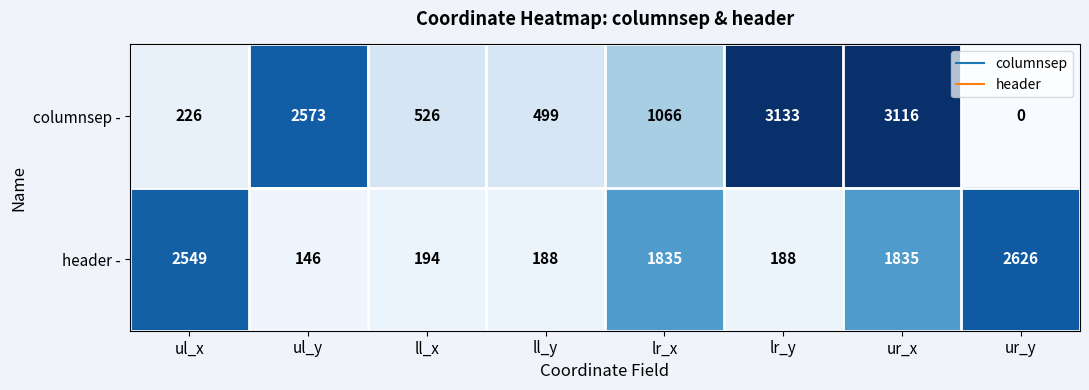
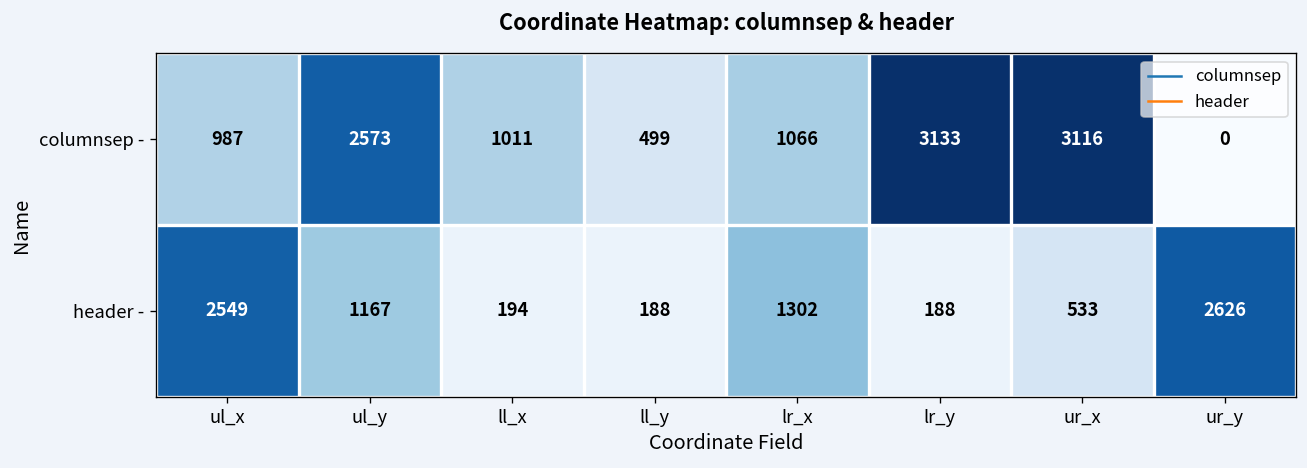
  {
    "columnsep -": {
-     "ul_x": 226,
+     "ul_x": 987,
      "ul_y": 2573,
-     "ll_x": 526,
+     "ll_x": 1011,
      "ll_y": 499,
      "lr_x": 1066,
      "lr_y": 3133,
      "ur_x": 3116,
      "ur_y": 0
    },
    "header -": {
      "ul_x": 2549,
-     "ul_y": 146,
+     "ul_y": 1167,
      "ll_x": 194,
      "ll_y": 188,
-     "lr_x": 1835,
+     "lr_x": 1302,
      "lr_y": 188,
-     "ur_x": 1835,
+     "ur_x": 533,
      "ur_y": 2626
    }
  }
